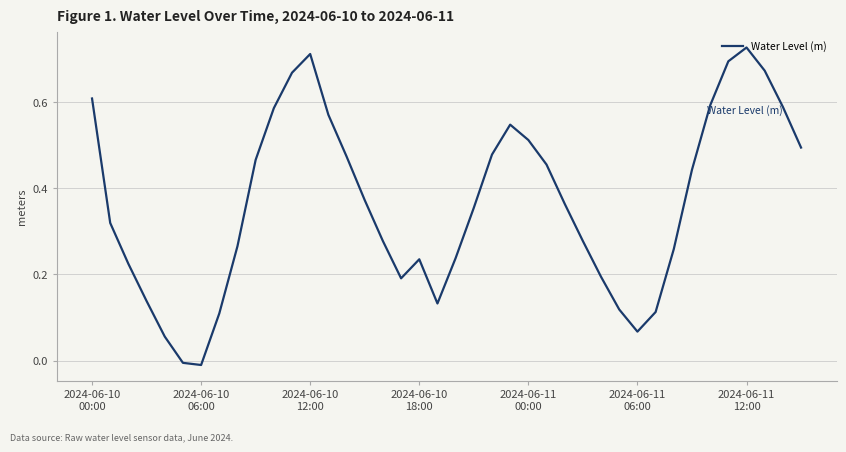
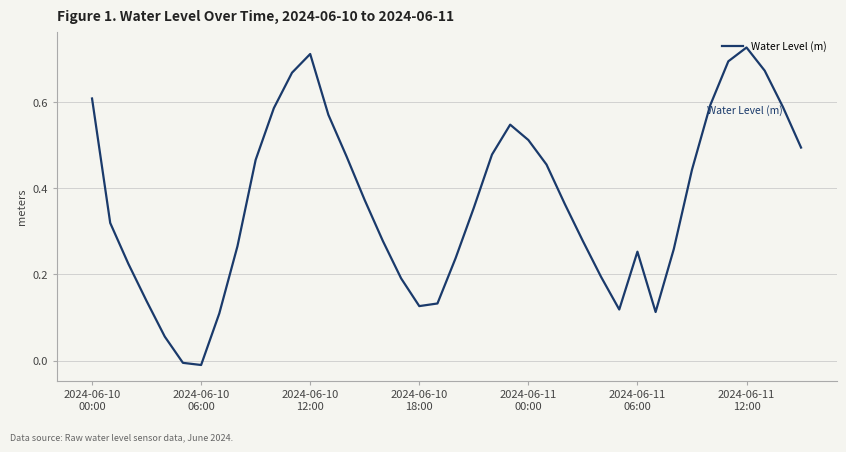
  {
    "2024-06-10 00:00": 0.61,
    "2024-06-10 06:00": -0.01,
    "2024-06-10 12:00": 0.71,
-   "2024-06-10 18:00": 0.24,
+   "2024-06-10 18:00": 0.13,
    "2024-06-11 00:00": 0.51,
-   "2024-06-11 06:00": 0.07,
+   "2024-06-11 06:00": 0.25,
    "2024-06-11 12:00": 0.73
  }
